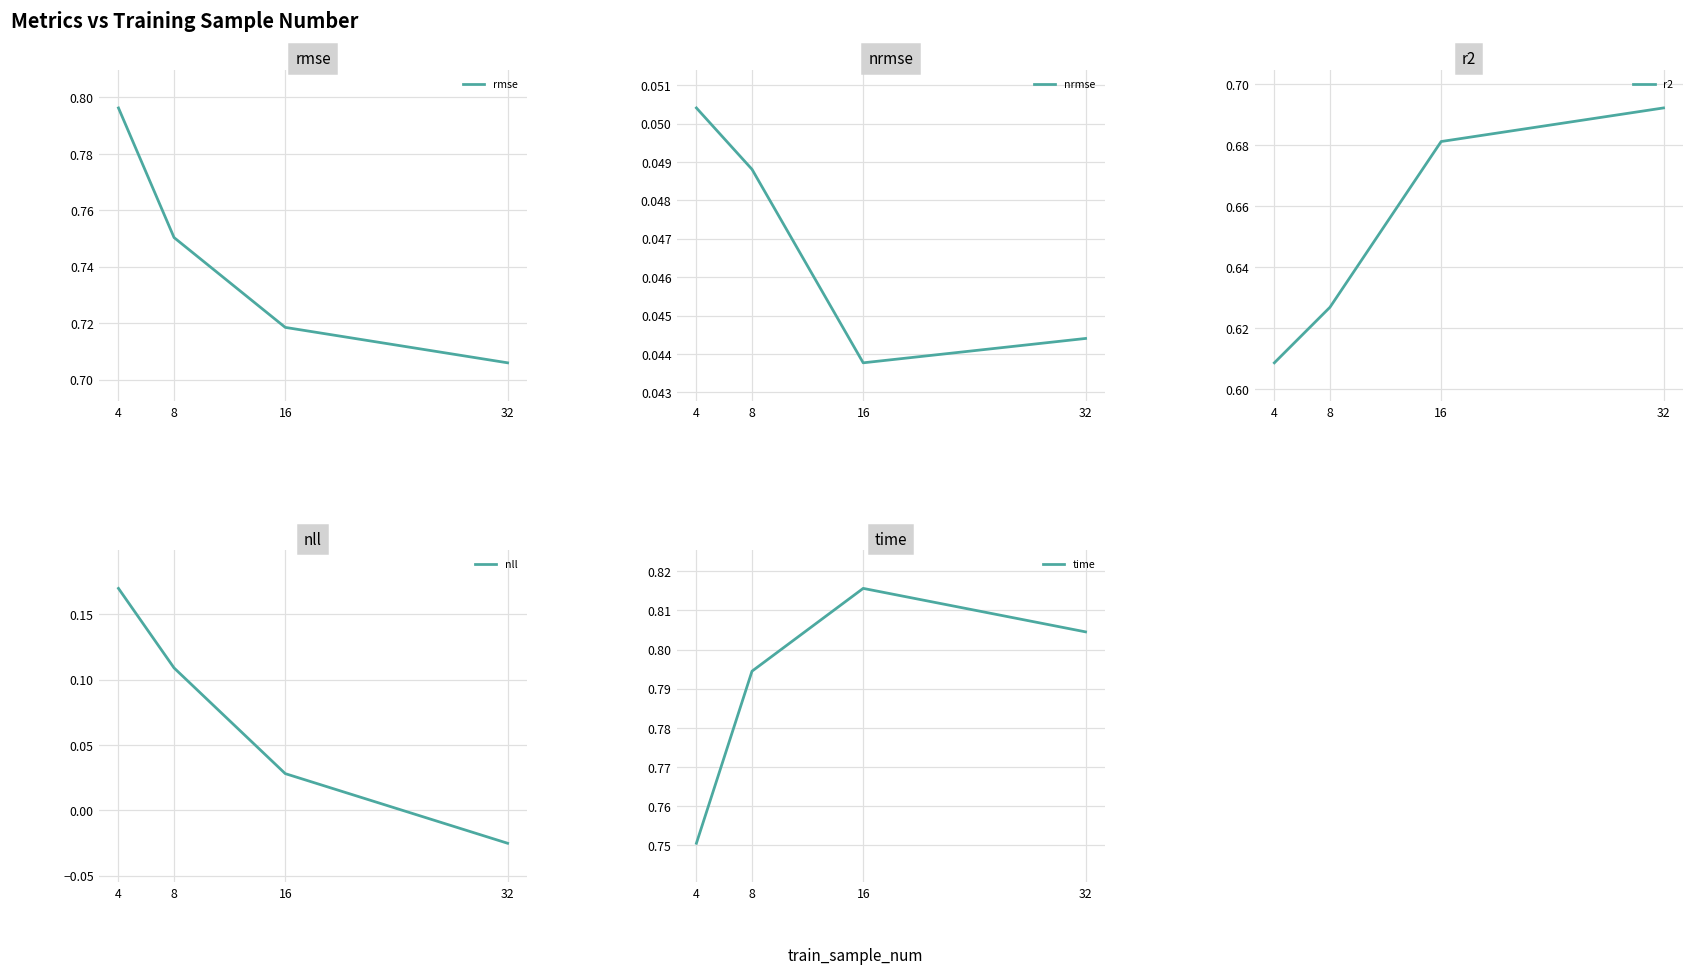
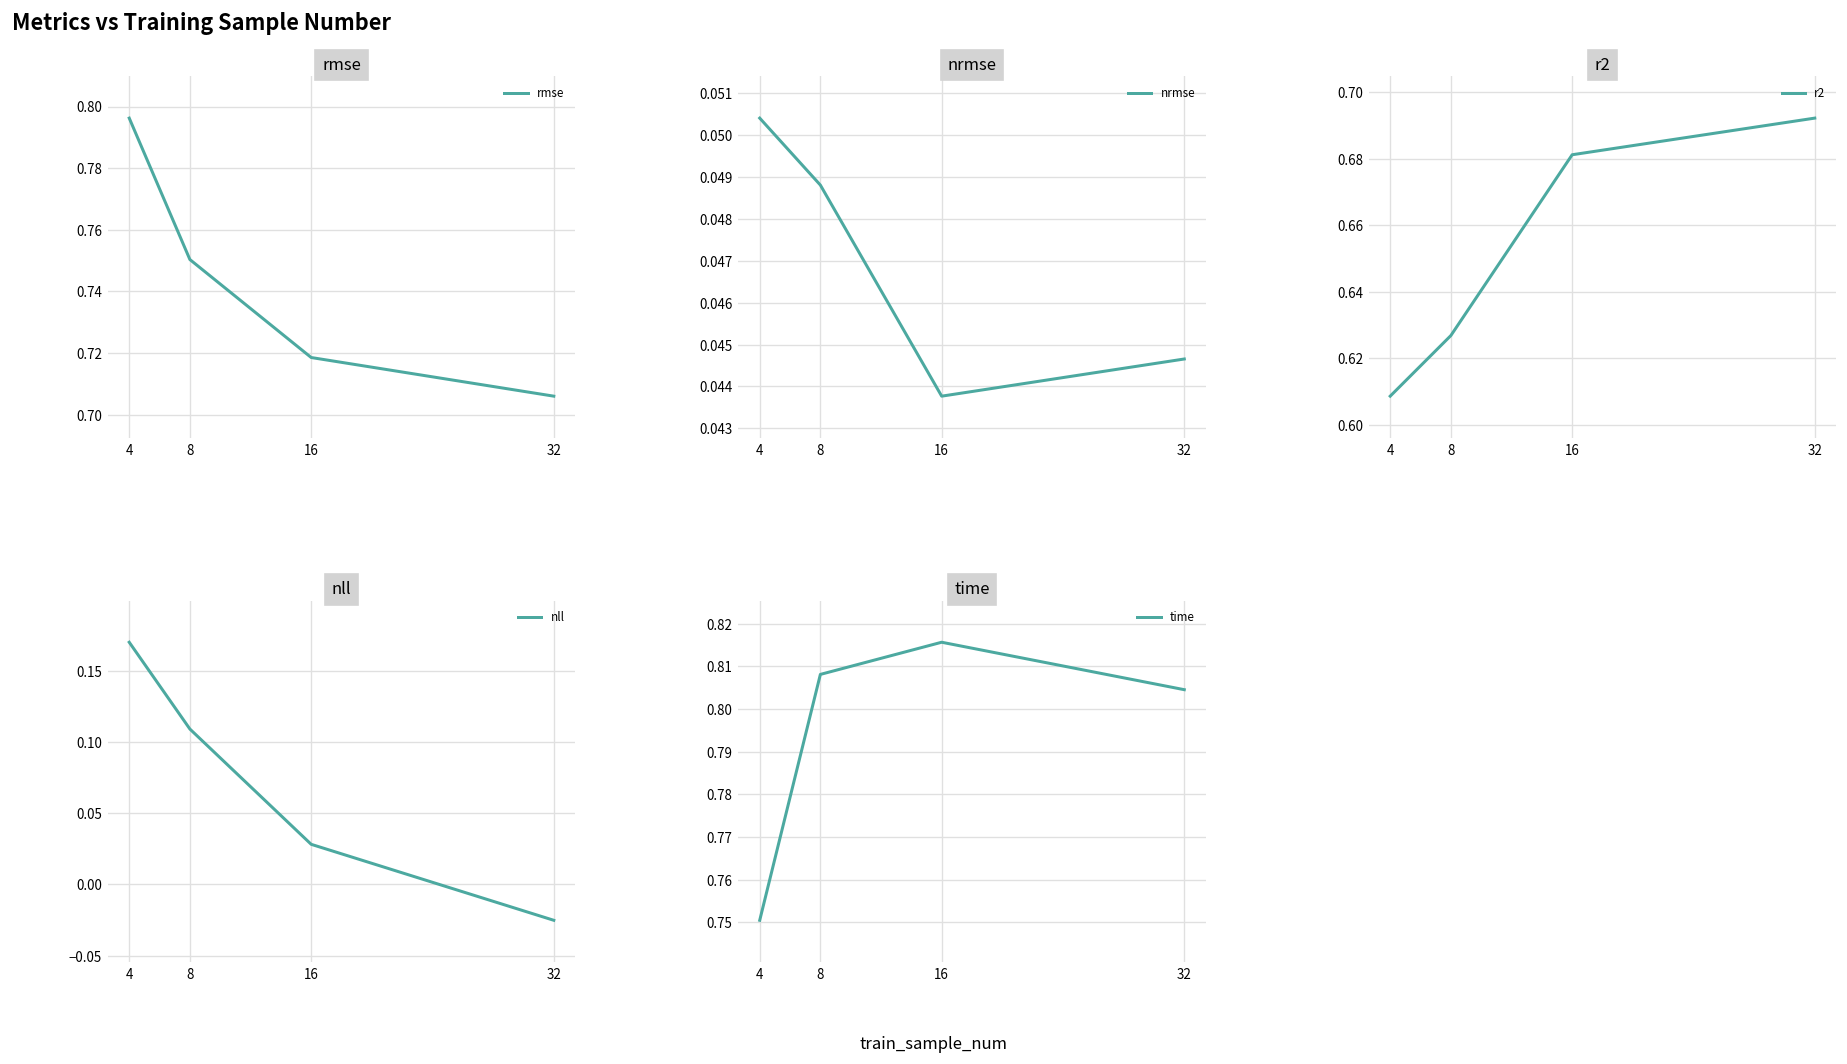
  {
    "rmse": {
      "4": 0.796,
      "8": 0.750,
      "16": 0.719,
      "32": 0.706
    },
    "nrmse": {
      "4": 0.0504,
      "8": 0.0488,
      "16": 0.0438,
-     "32": 0.0444
+     "32": 0.0447
    },
    "r2": {
      "4": 0.609,
      "8": 0.627,
      "16": 0.681,
      "32": 0.692
    },
    "nll": {
      "4": 0.170,
      "8": 0.109,
      "16": 0.028,
      "32": -0.025
    },
    "time": {
      "4": 0.750,
-     "8": 0.794,
+     "8": 0.808,
      "16": 0.816,
      "32": 0.805
    }
  }
